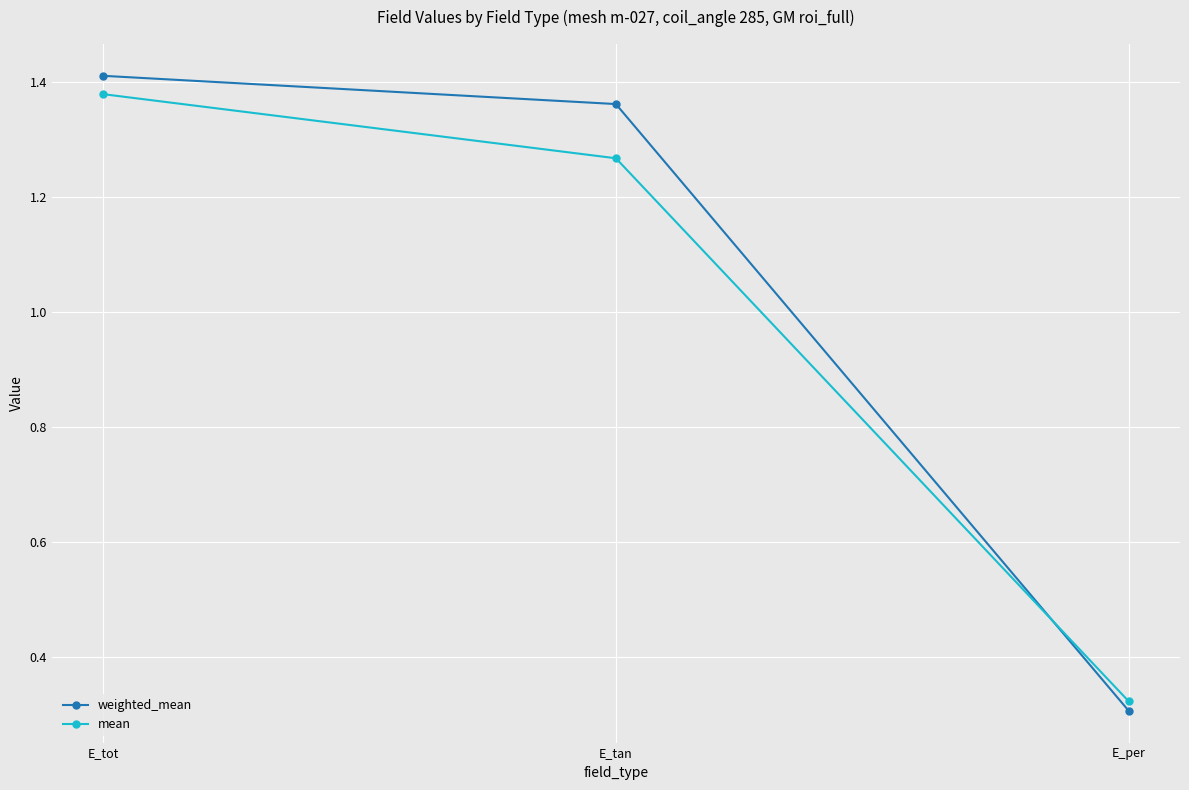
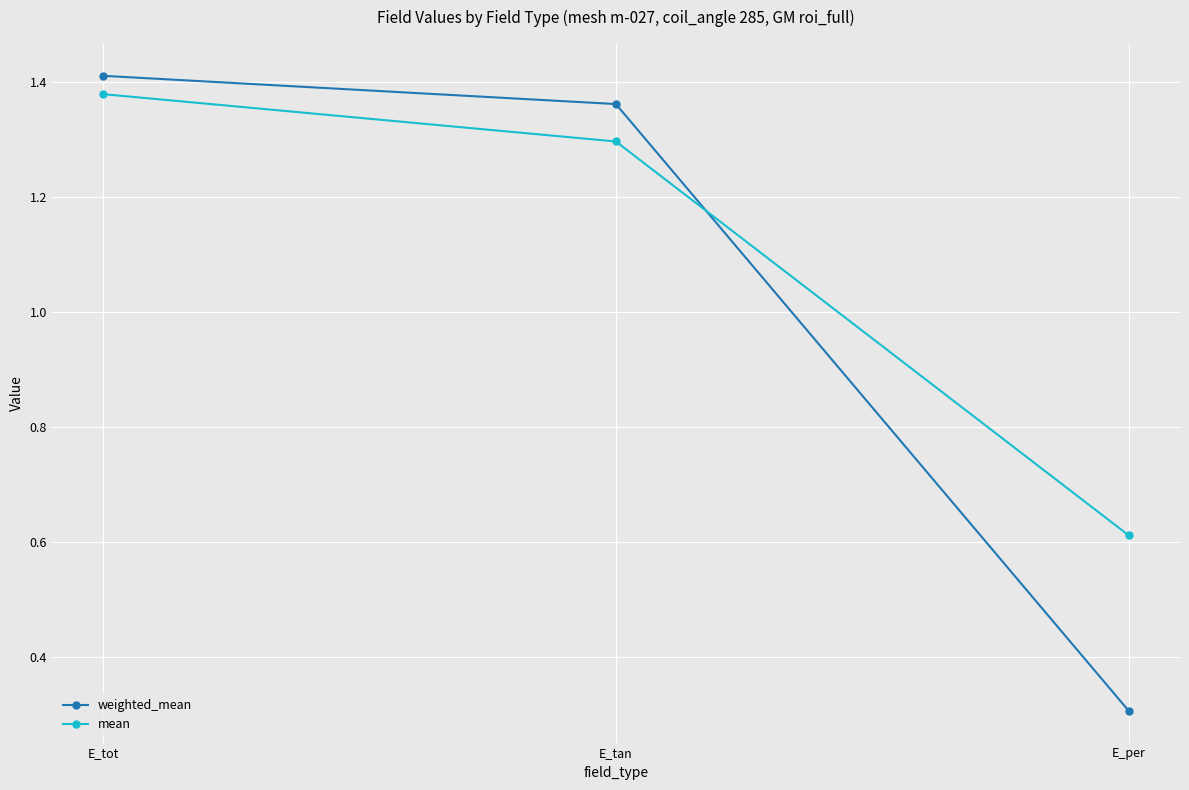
  {
    "weighted_mean": {
      "E_tot": 1.41,
      "E_tan": 1.36,
      "E_per": 0.31
    },
    "mean": {
      "E_tot": 1.38,
-     "E_tan": 1.27,
-     "E_per": 0.32
+     "E_tan": 1.30,
+     "E_per": 0.61
    }
  }
